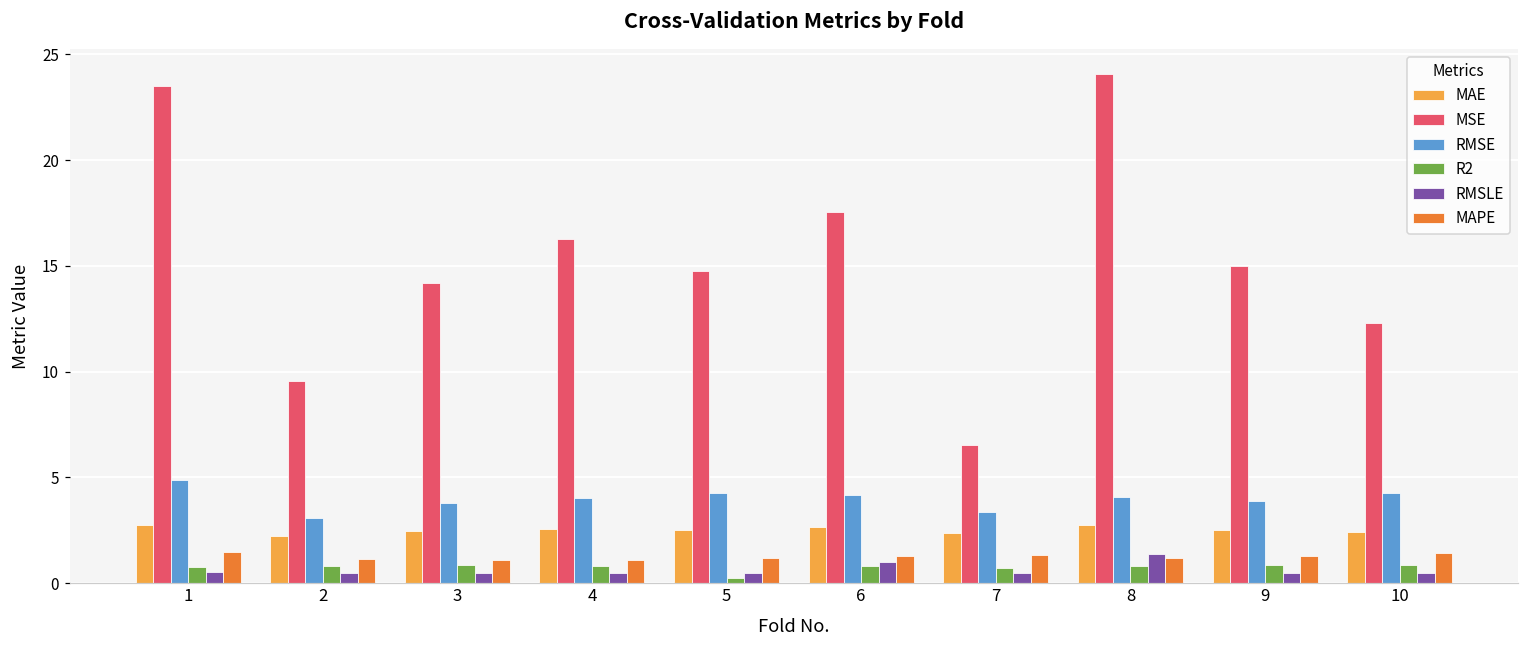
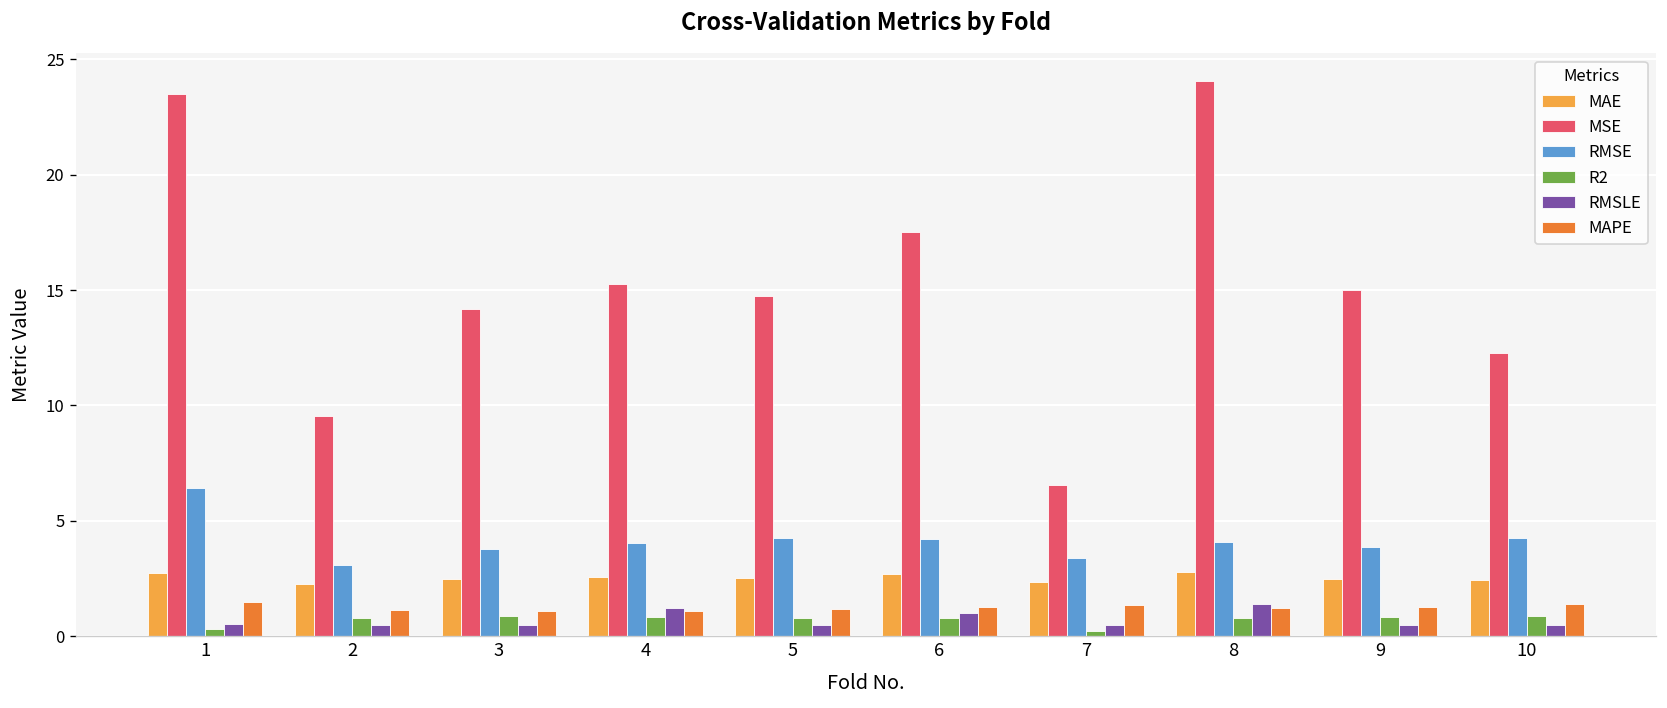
  {
    "MSE": {
      "1": 23.5,
      "2": 9.5,
      "3": 14.2,
-     "4": 16.3,
+     "4": 15.2,
      "5": 14.7,
      "6": 17.5,
      "7": 6.5,
      "8": 24.1,
      "9": 15.0,
      "10": 12.3
    },
    "RMSE": {
-     "1": 4.8,
+     "1": 6.4,
      "2": 3.1,
      "3": 3.8,
      "4": 4.0,
      "5": 4.3,
      "6": 4.2,
      "7": 3.4,
      "8": 4.1,
      "9": 3.9,
      "10": 4.3
    },
    "R2": {
-     "1": 0.8,
+     "1": 0.3,
      "2": 0.8,
      "3": 0.9,
      "4": 0.8,
-     "5": 0.3,
+     "5": 0.8,
      "6": 0.8,
-     "7": 0.7,
+     "7": 0.2,
      "8": 0.8,
      "9": 0.8,
      "10": 0.9
    },
    "RMSLE": {
      "1": 0.5,
      "2": 0.5,
      "3": 0.5,
-     "4": 0.5,
+     "4": 1.2,
      "5": 0.5,
      "6": 1.0,
      "7": 0.5,
      "8": 1.4,
      "9": 0.5,
      "10": 0.5
    }
  }
